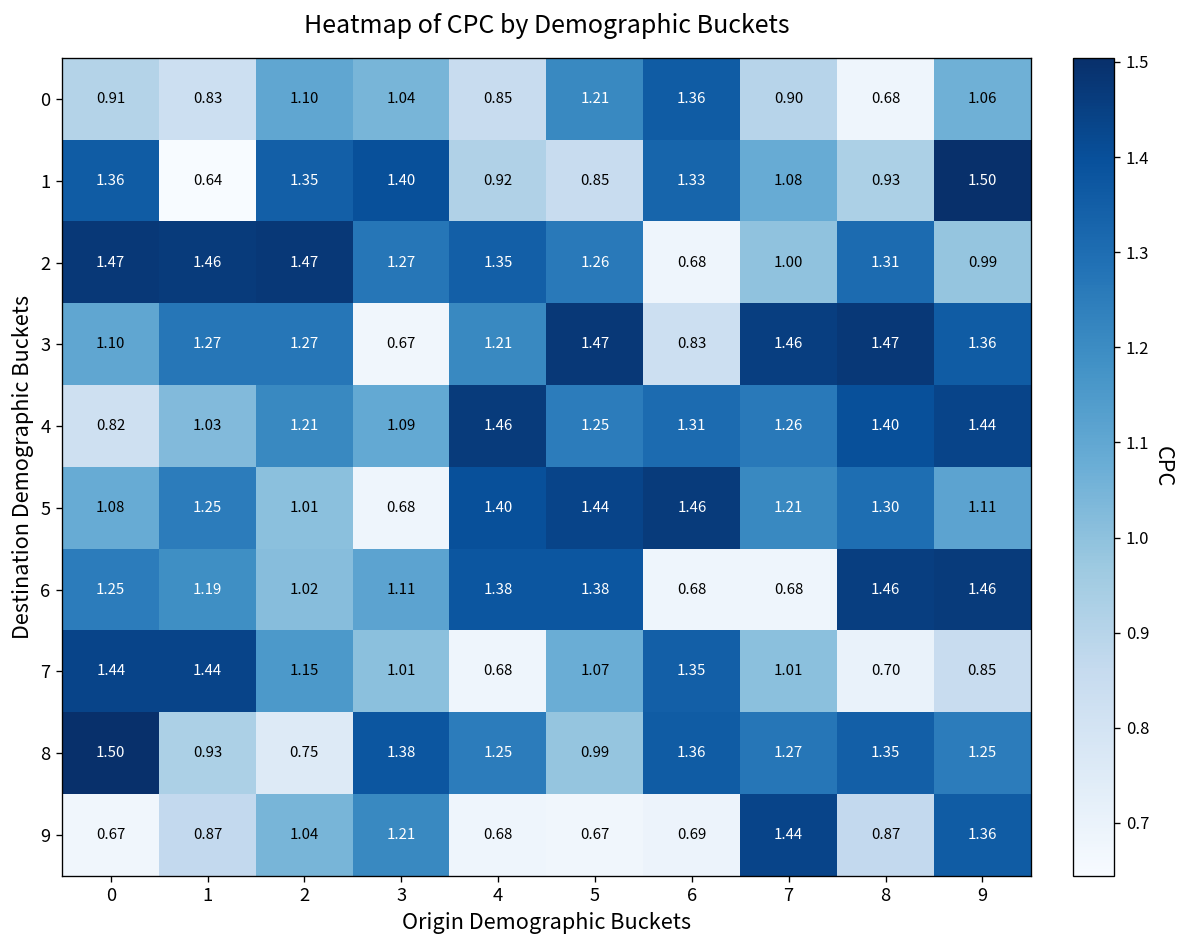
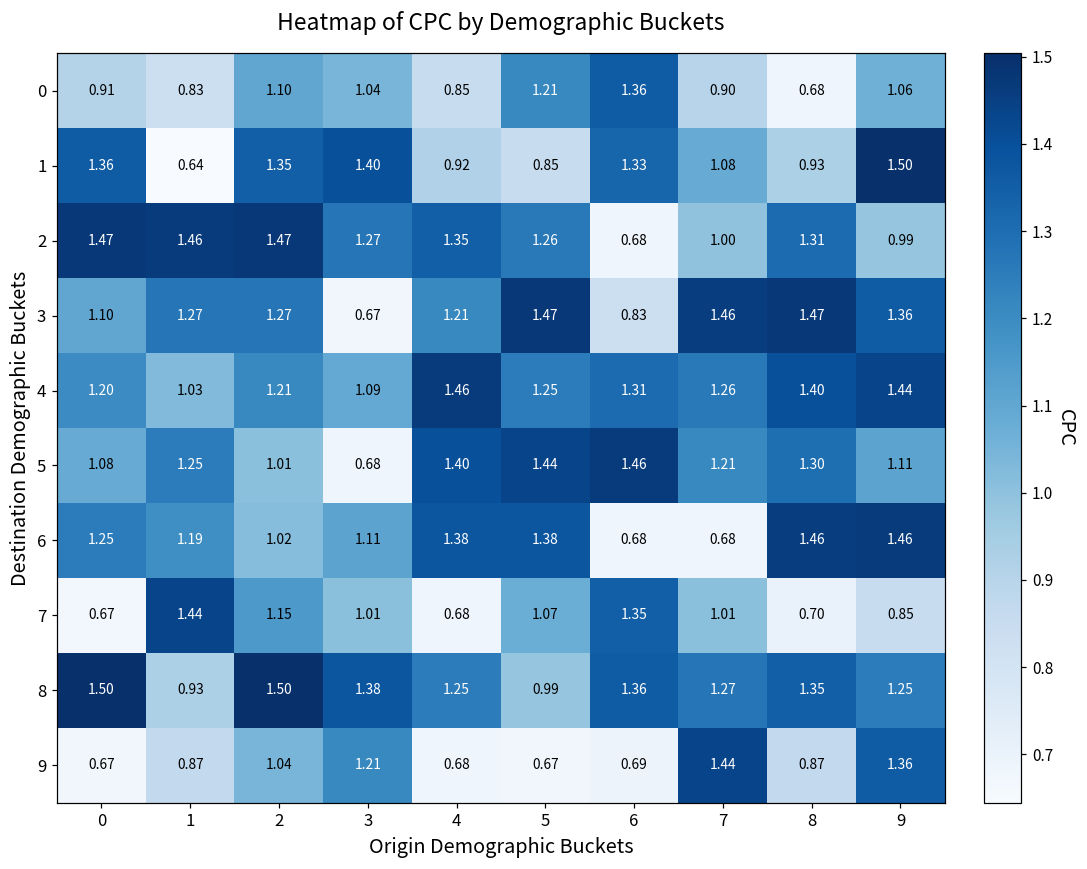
  {
    "0": {
      "0": 0.91,
      "1": 0.83,
      "2": 1.10,
      "3": 1.04,
      "4": 0.85,
      "5": 1.21,
      "6": 1.36,
      "7": 0.90,
      "8": 0.68,
      "9": 1.06
    },
    "1": {
      "0": 1.36,
      "1": 0.64,
      "2": 1.35,
      "3": 1.40,
      "4": 0.92,
      "5": 0.85,
      "6": 1.33,
      "7": 1.08,
      "8": 0.93,
      "9": 1.50
    },
    "2": {
      "0": 1.47,
      "1": 1.46,
      "2": 1.47,
      "3": 1.27,
      "4": 1.35,
      "5": 1.26,
      "6": 0.68,
      "7": 1.00,
      "8": 1.31,
      "9": 0.99
    },
    "3": {
      "0": 1.10,
      "1": 1.27,
      "2": 1.27,
      "3": 0.67,
      "4": 1.21,
      "5": 1.47,
      "6": 0.83,
      "7": 1.46,
      "8": 1.47,
      "9": 1.36
    },
    "4": {
-     "0": 0.82,
+     "0": 1.20,
      "1": 1.03,
      "2": 1.21,
      "3": 1.09,
      "4": 1.46,
      "5": 1.25,
      "6": 1.31,
      "7": 1.26,
      "8": 1.40,
      "9": 1.44
    },
    "5": {
      "0": 1.08,
      "1": 1.25,
      "2": 1.01,
      "3": 0.68,
      "4": 1.40,
      "5": 1.44,
      "6": 1.46,
      "7": 1.21,
      "8": 1.30,
      "9": 1.11
    },
    "6": {
      "0": 1.25,
      "1": 1.19,
      "2": 1.02,
      "3": 1.11,
      "4": 1.38,
      "5": 1.38,
      "6": 0.68,
      "7": 0.68,
      "8": 1.46,
      "9": 1.46
    },
    "7": {
-     "0": 1.44,
+     "0": 0.67,
      "1": 1.44,
      "2": 1.15,
      "3": 1.01,
      "4": 0.68,
      "5": 1.07,
      "6": 1.35,
      "7": 1.01,
      "8": 0.70,
      "9": 0.85
    },
    "8": {
      "0": 1.50,
      "1": 0.93,
-     "2": 0.75,
+     "2": 1.50,
      "3": 1.38,
      "4": 1.25,
      "5": 0.99,
      "6": 1.36,
      "7": 1.27,
      "8": 1.35,
      "9": 1.25
    },
    "9": {
      "0": 0.67,
      "1": 0.87,
      "2": 1.04,
      "3": 1.21,
      "4": 0.68,
      "5": 0.67,
      "6": 0.69,
      "7": 1.44,
      "8": 0.87,
      "9": 1.36
    }
  }
